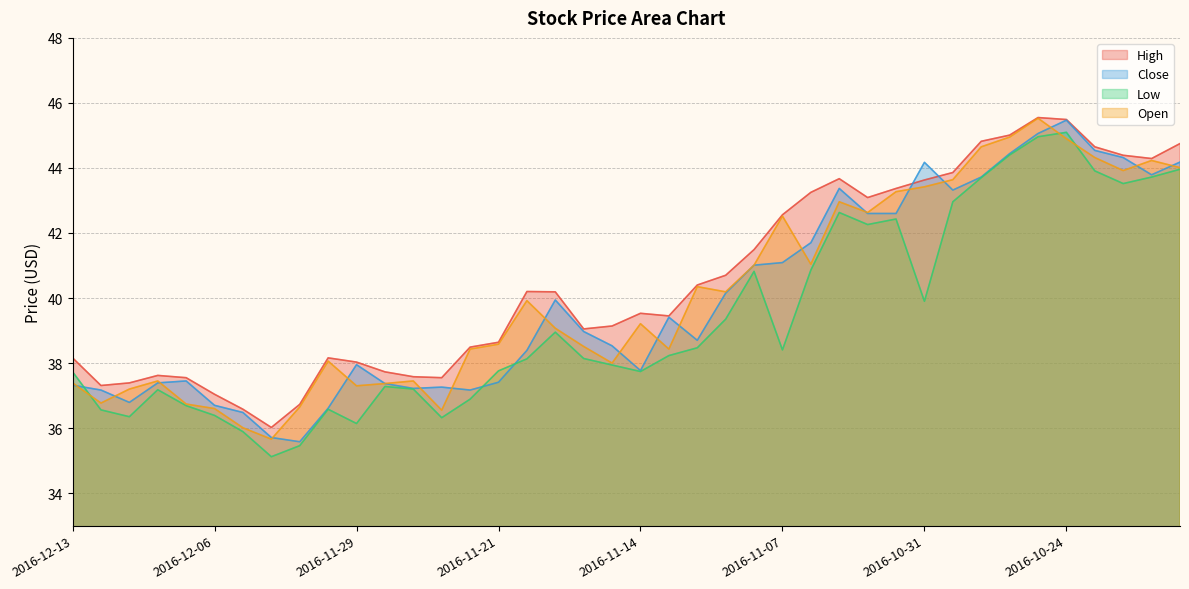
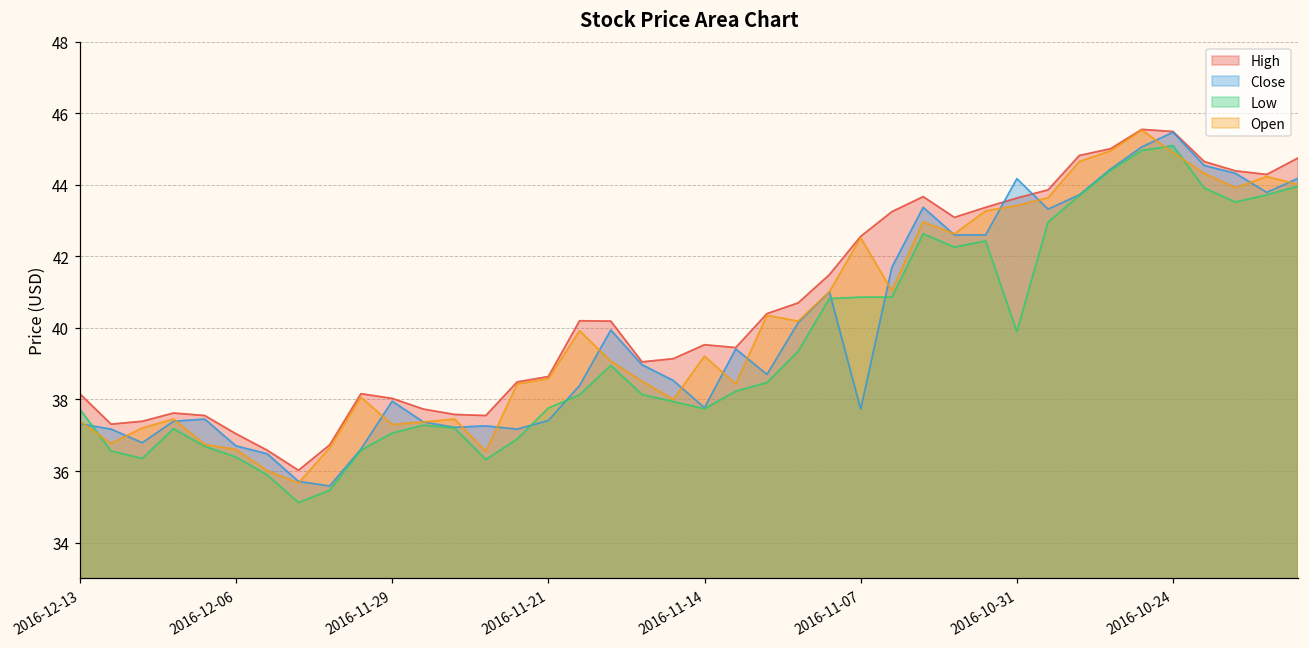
  {
    "Close": {
      "2016-12-06": 36.7,
      "2016-11-29": 38.0,
      "2016-11-21": 37.4,
-     "2016-11-07": 41.1,
+     "2016-11-07": 37.7,
      "2016-10-31": 44.2
    },
    "Low": {
      "2016-12-13": 37.7,
      "2016-12-06": 36.4,
-     "2016-11-29": 36.1,
+     "2016-11-29": 37.1,
      "2016-11-21": 37.8,
-     "2016-11-07": 38.4,
+     "2016-11-07": 40.9,
      "2016-10-31": 39.9,
      "2016-10-24": 45.1
    }
  }
